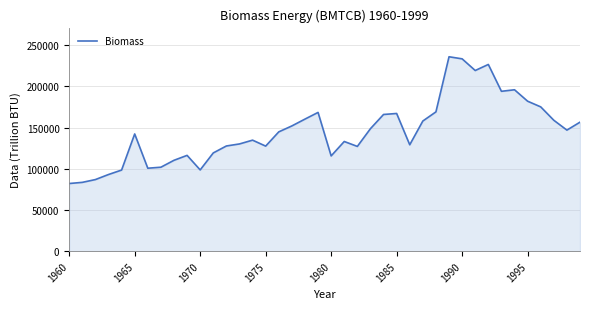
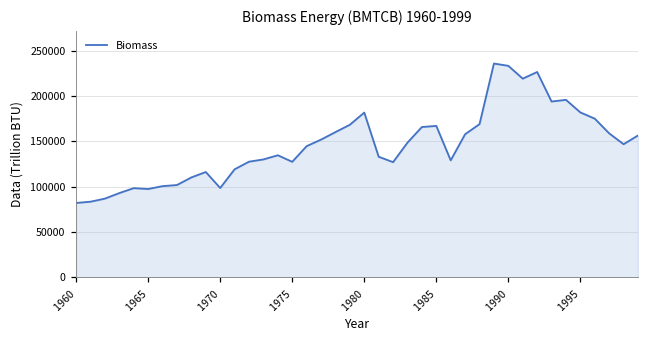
  {
    "1960": 80000,
-   "1965": 140000,
+   "1965": 100000,
    "1970": 100000,
    "1975": 130000,
-   "1980": 120000,
+   "1980": 180000,
    "1985": 170000,
    "1990": 230000,
    "1995": 180000
  }
